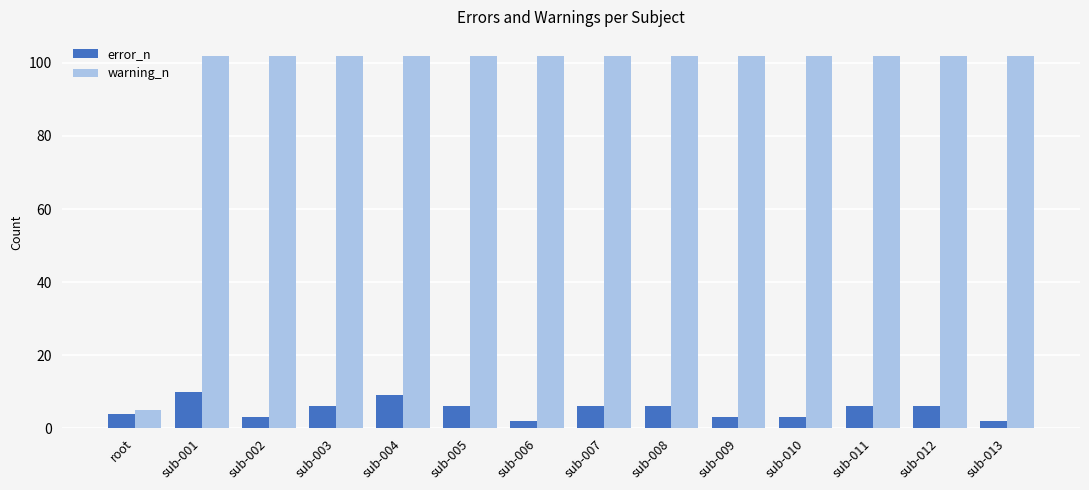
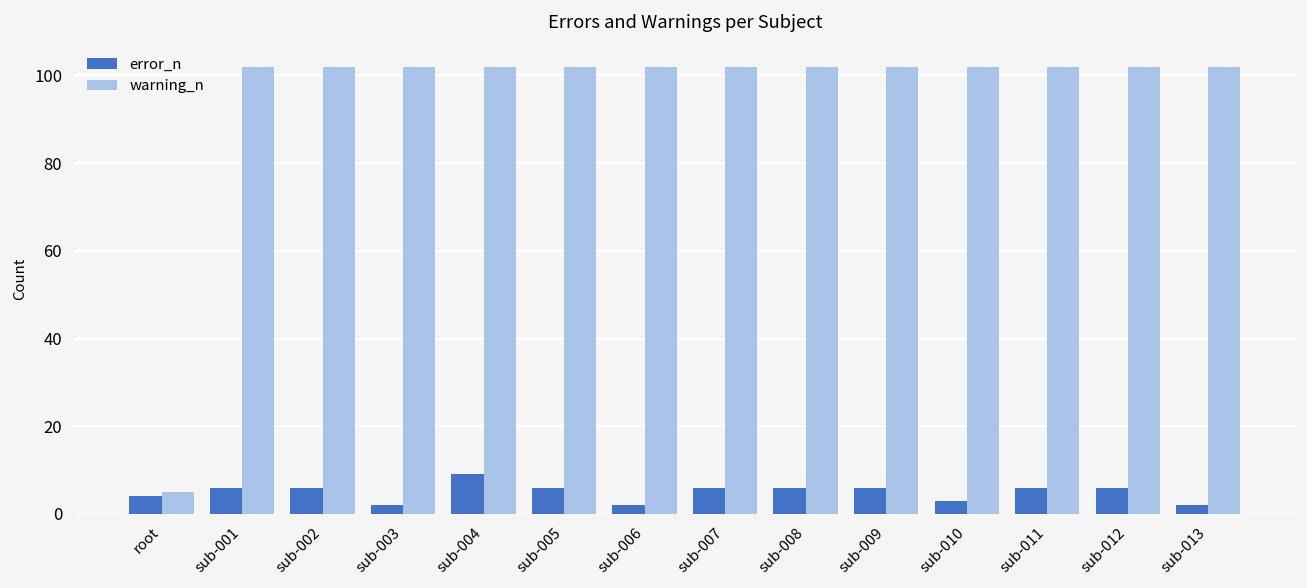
  {
    "error_n": {
      "root": 4,
-     "sub-001": 10,
-     "sub-002": 3,
-     "sub-003": 6,
+     "sub-001": 6,
+     "sub-002": 6,
+     "sub-003": 2,
      "sub-004": 9,
      "sub-005": 6,
      "sub-006": 2,
      "sub-007": 6,
      "sub-008": 6,
-     "sub-009": 3,
+     "sub-009": 6,
      "sub-010": 3,
      "sub-011": 6,
      "sub-012": 6,
      "sub-013": 2
    },
    "warning_n": {
      "root": 5,
      "sub-001": 102,
      "sub-002": 102,
      "sub-003": 102,
      "sub-004": 102,
      "sub-005": 102,
      "sub-006": 102,
      "sub-007": 102,
      "sub-008": 102,
      "sub-009": 102,
      "sub-010": 102,
      "sub-011": 102,
      "sub-012": 102,
      "sub-013": 102
    }
  }
